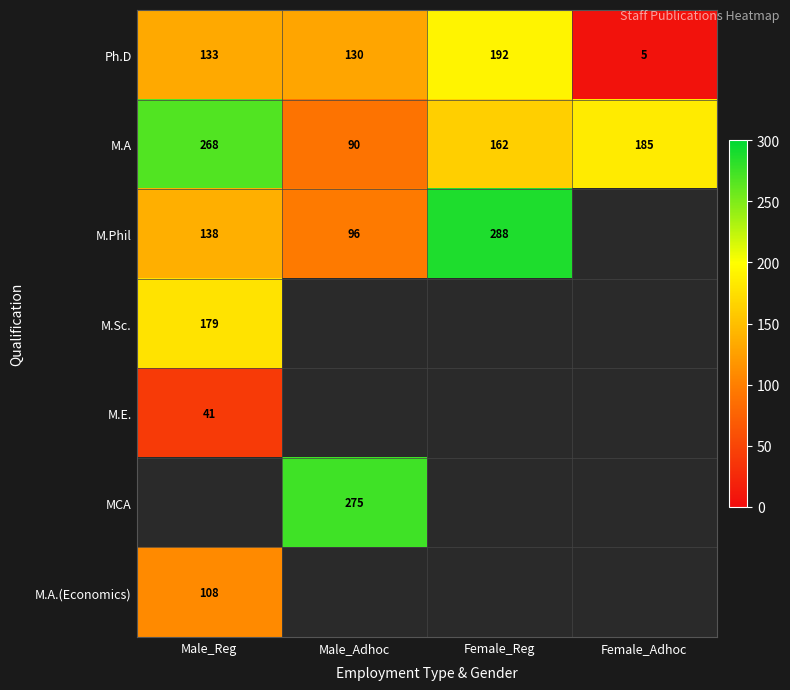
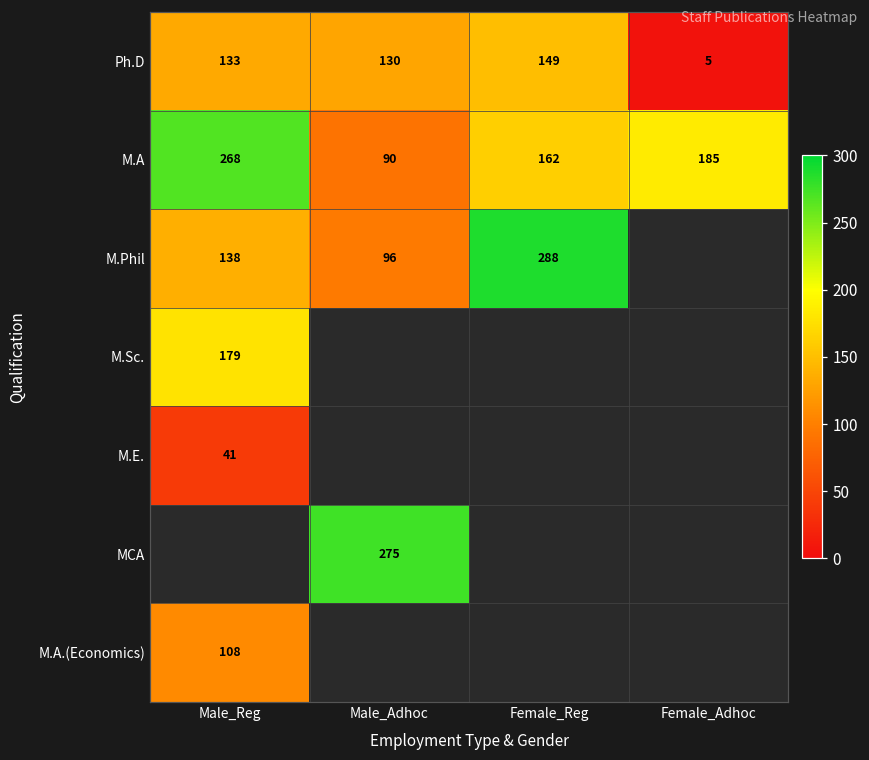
  {
    "Ph.D": {
      "Male_Reg": 133,
      "Male_Adhoc": 130,
-     "Female_Reg": 192,
+     "Female_Reg": 149,
      "Female_Adhoc": 5
    },
    "M.A": {
      "Male_Reg": 268,
      "Male_Adhoc": 90,
      "Female_Reg": 162,
      "Female_Adhoc": 185
    },
    "M.Phil": {
      "Male_Reg": 138,
      "Male_Adhoc": 96,
      "Female_Reg": 288
    },
    "M.Sc.": {
      "Male_Reg": 179
    },
    "M.E.": {
      "Male_Reg": 41
    },
    "MCA": {
      "Male_Adhoc": 275
    },
    "M.A.(Economics)": {
      "Male_Reg": 108
    }
  }
